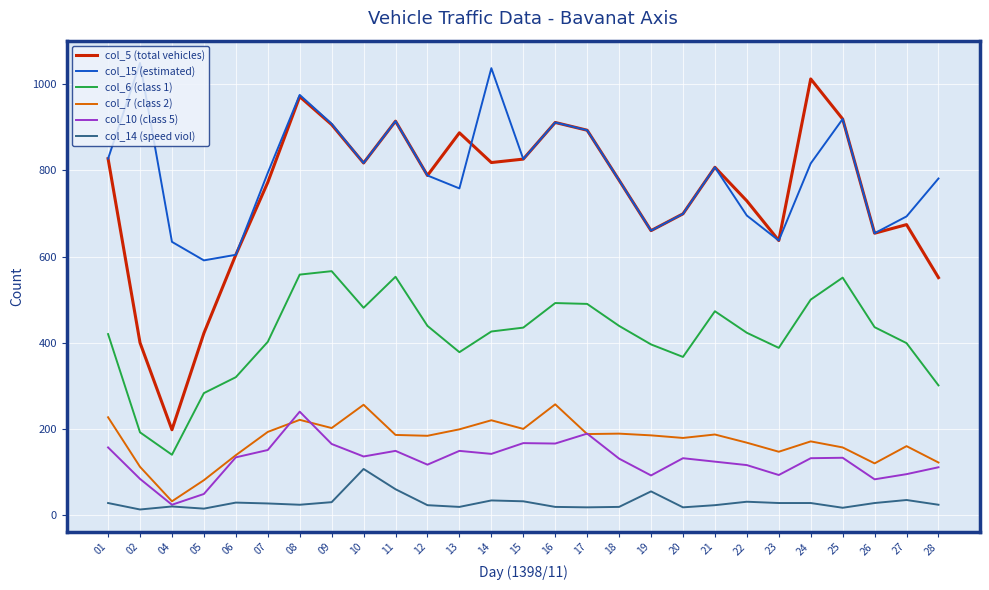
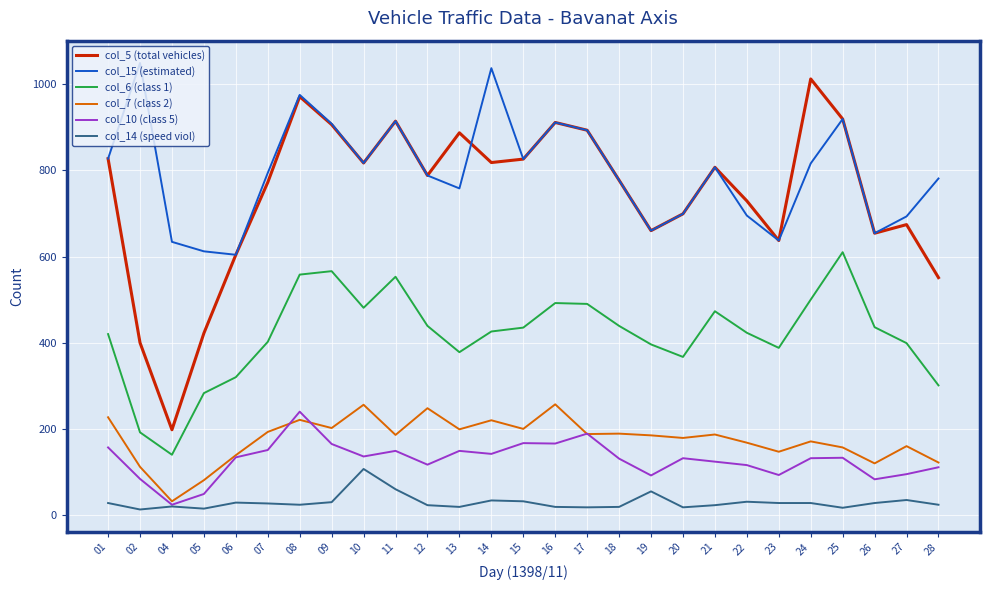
  {
    "col_5 (total vehicles)": {
      "02": 400,
      "04": 200,
      "05": 420,
      "07": 770,
      "13": 890,
      "14": 820,
      "22": 730,
      "24": 1010,
      "27": 670,
      "28": 550
    },
    "col_15 (estimated)": {
      "04": 630,
-     "05": 590,
+     "05": 610,
      "07": 790,
      "13": 760,
      "14": 1040,
      "22": 700,
      "24": 820,
      "27": 690,
      "28": 780
    },
    "col_6 (class 1)": {
      "01": 420,
      "02": 190,
      "04": 140,
      "05": 280,
      "06": 320,
      "07": 400,
      "08": 560,
      "09": 570,
      "10": 480,
      "11": 550,
      "12": 440,
      "13": 380,
      "14": 430,
      "15": 440,
      "16": 490,
      "17": 490,
      "18": 440,
      "19": 400,
      "20": 370,
      "21": 470,
      "22": 420,
      "23": 390,
      "24": 500,
-     "25": 550,
+     "25": 610,
      "26": 440,
      "27": 400,
      "28": 300
    },
    "col_7 (class 2)": {
      "01": 230,
      "02": 110,
      "04": 30,
      "05": 80,
      "07": 190,
      "08": 220,
      "09": 200,
      "10": 260,
      "11": 190,
-     "12": 180,
+     "12": 250,
      "13": 200,
      "14": 220,
      "15": 200,
      "16": 260,
      "18": 190,
      "19": 190,
      "20": 180,
      "21": 190,
      "22": 170,
      "23": 150,
      "24": 170,
      "25": 160,
      "26": 120,
      "27": 160,
      "28": 120
    },
    "col_10 (class 5)": {
      "01": 160,
      "02": 80,
      "05": 50,
      "07": 150,
      "08": 240,
      "09": 170,
      "10": 140,
      "11": 150,
      "12": 120,
      "13": 150,
      "14": 140,
      "15": 170,
      "16": 170,
      "18": 130,
      "19": 90,
      "20": 130,
      "21": 120,
      "22": 120,
      "23": 90,
      "24": 130,
      "25": 130,
      "26": 80,
      "27": 100,
      "28": 110
    },
    "col_14 (speed viol)": {
      "01": 30,
      "02": 10,
      "05": 20,
      "06": 30,
      "07": 30,
      "08": 20,
      "09": 30,
      "10": 110,
      "11": 60,
      "12": 20,
      "13": 20,
      "14": 30,
      "15": 30,
      "16": 20,
      "17": 20,
      "18": 20,
      "19": 60,
      "20": 20,
      "21": 20,
      "22": 30,
      "23": 30,
      "24": 30,
      "25": 20,
      "26": 30,
      "27": 40,
      "28": 20
    }
  }
